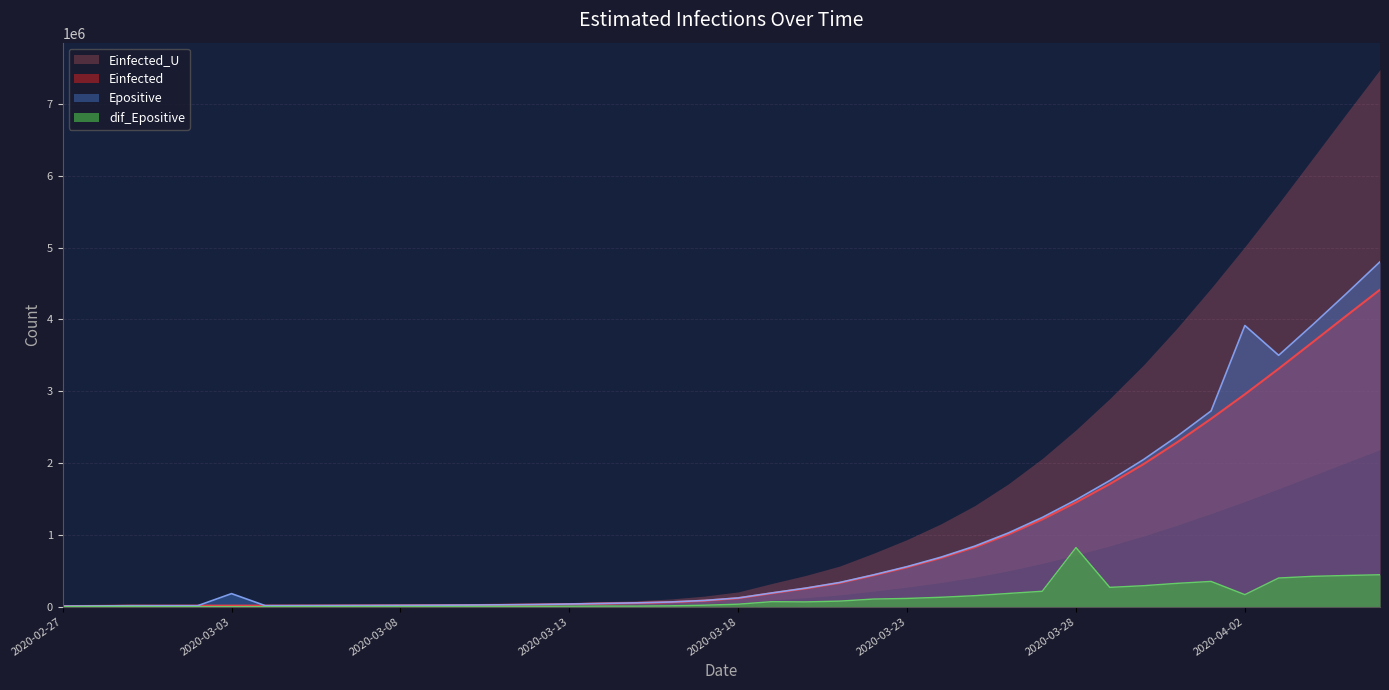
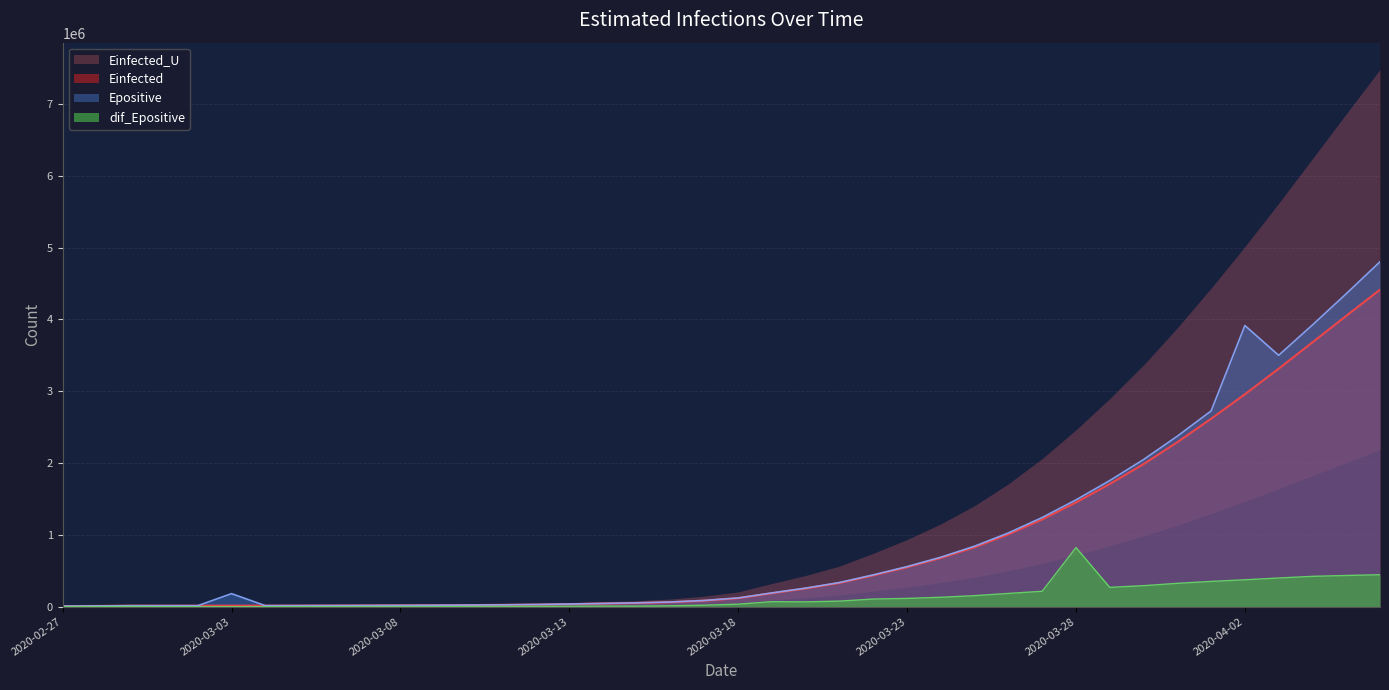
  {
    "Einfected": {
      "2020-04-02": 3000000
    },
    "Epositive": {
      "2020-03-03": 200000,
      "2020-04-02": 3900000
    },
    "dif_Epositive": {
      "2020-03-18": 0,
      "2020-03-23": 100000,
      "2020-03-28": 800000,
-     "2020-04-02": 200000
+     "2020-04-02": 400000
    }
  }
